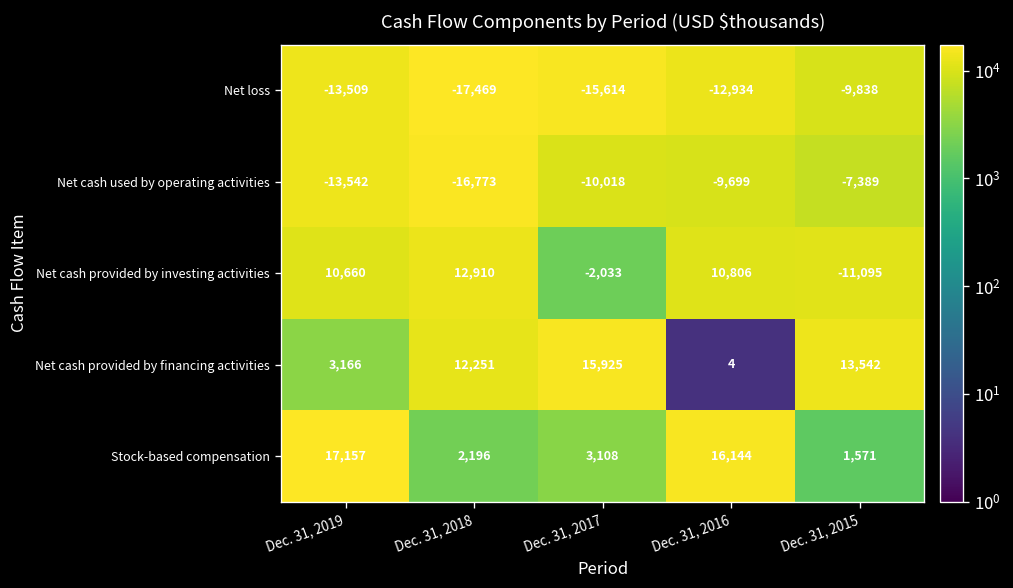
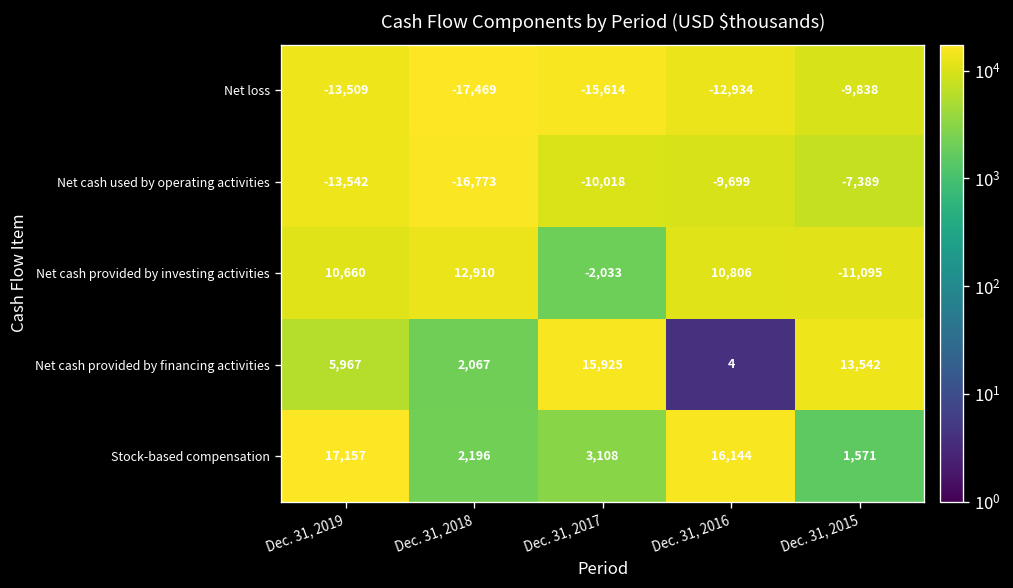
  {
    "Net loss": {
      "Dec. 31, 2019": "-13,509",
      "Dec. 31, 2018": "-17,469",
      "Dec. 31, 2017": "-15,614",
      "Dec. 31, 2016": "-12,934",
      "Dec. 31, 2015": "-9,838"
    },
    "Net cash used by operating activities": {
      "Dec. 31, 2019": "-13,542",
      "Dec. 31, 2018": "-16,773",
      "Dec. 31, 2017": "-10,018",
      "Dec. 31, 2016": "-9,699",
      "Dec. 31, 2015": "-7,389"
    },
    "Net cash provided by investing activities": {
      "Dec. 31, 2019": "10,660",
      "Dec. 31, 2018": "12,910",
      "Dec. 31, 2017": "-2,033",
      "Dec. 31, 2016": "10,806",
      "Dec. 31, 2015": "-11,095"
    },
    "Net cash provided by financing activities": {
-     "Dec. 31, 2019": "3,166",
-     "Dec. 31, 2018": "12,251",
+     "Dec. 31, 2019": "5,967",
+     "Dec. 31, 2018": "2,067",
      "Dec. 31, 2017": "15,925",
      "Dec. 31, 2016": "4",
      "Dec. 31, 2015": "13,542"
    },
    "Stock-based compensation": {
      "Dec. 31, 2019": "17,157",
      "Dec. 31, 2018": "2,196",
      "Dec. 31, 2017": "3,108",
      "Dec. 31, 2016": "16,144",
      "Dec. 31, 2015": "1,571"
    }
  }
